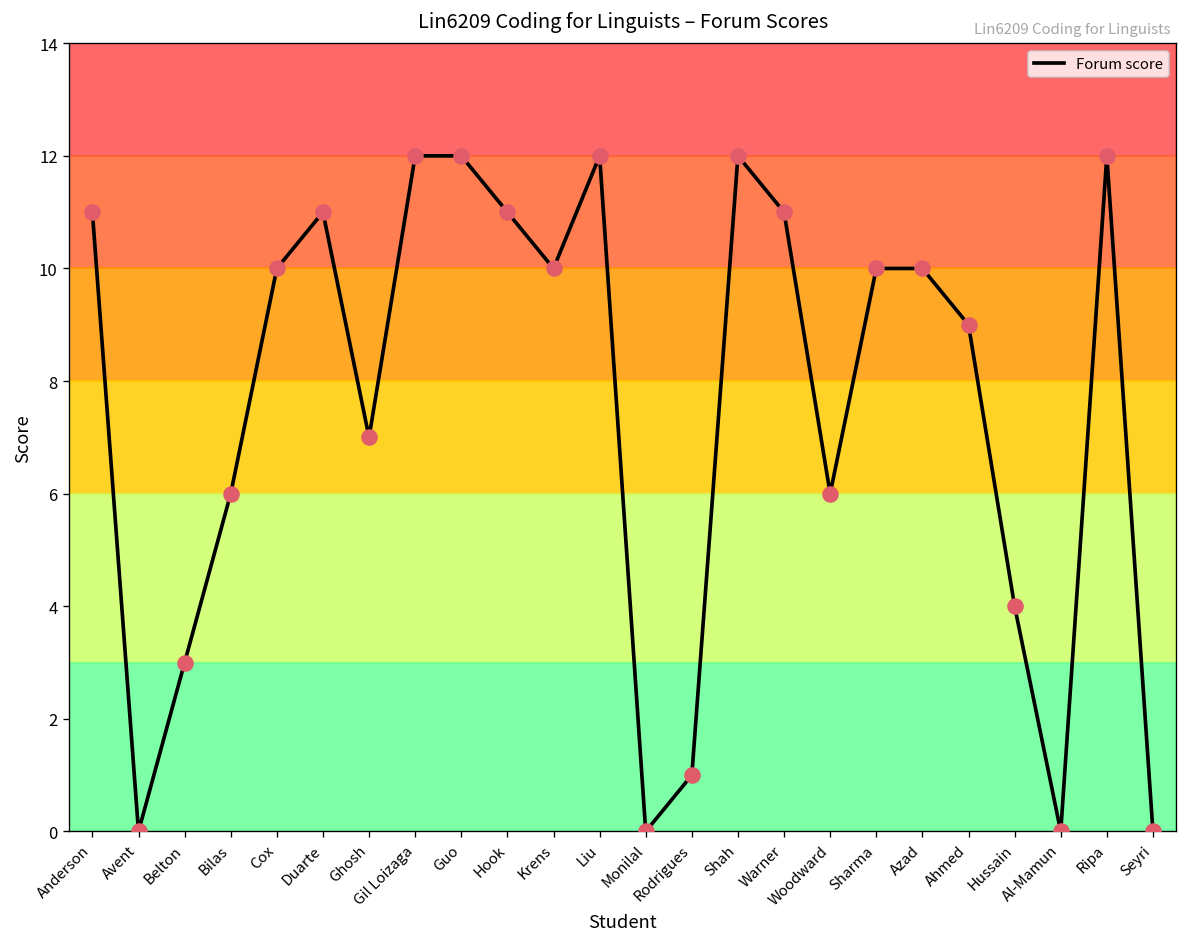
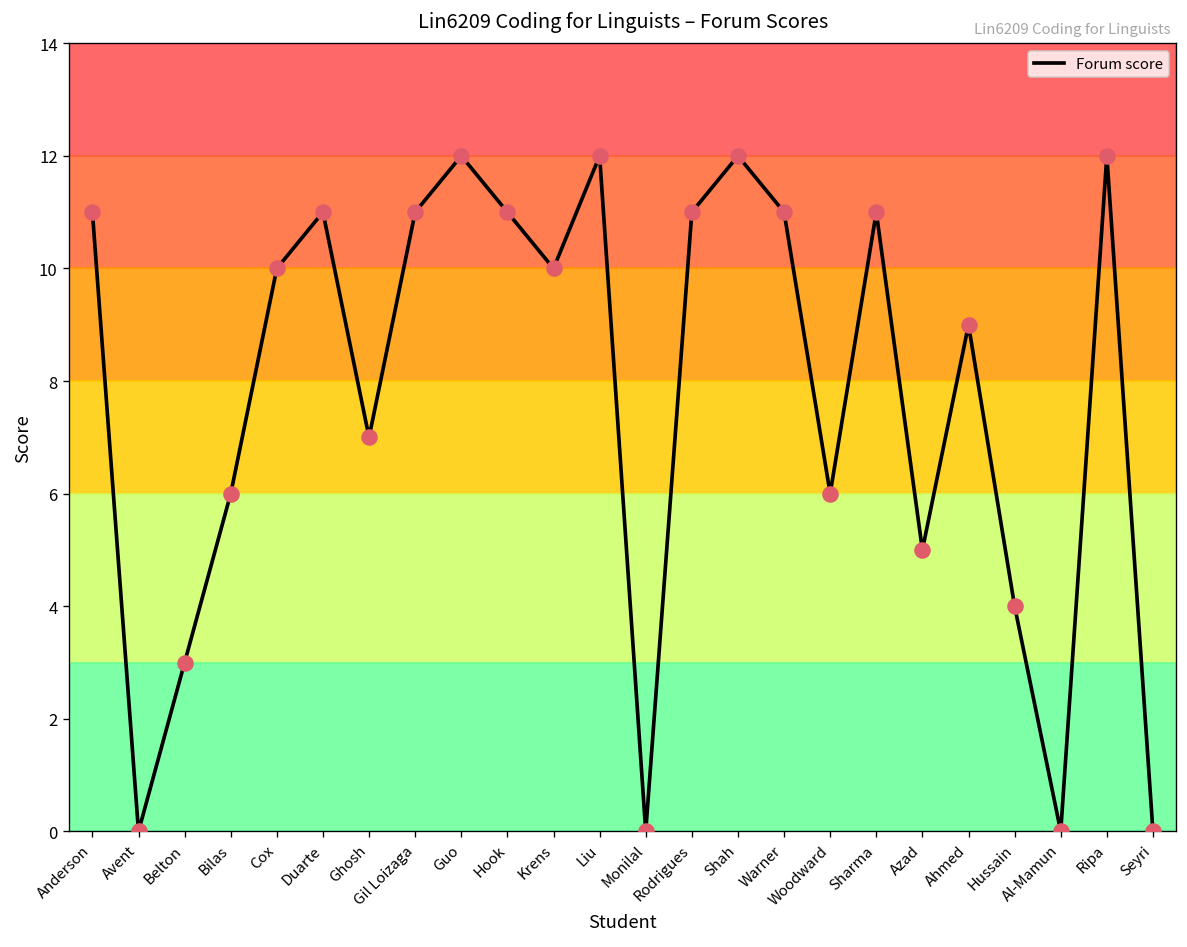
  {
    "Anderson": 11,
    "Avent": 0,
    "Belton": 3,
    "Bilas": 6,
    "Cox": 10,
    "Duarte": 11,
    "Ghosh": 7,
-   "Gil Loizaga": 12,
+   "Gil Loizaga": 11,
    "Guo": 12,
    "Hook": 11,
    "Krens": 10,
    "Liu": 12,
    "Monilal": 0,
-   "Rodrigues": 1,
+   "Rodrigues": 11,
    "Shah": 12,
    "Warner": 11,
    "Woodward": 6,
-   "Sharma": 10,
-   "Azad": 10,
+   "Sharma": 11,
+   "Azad": 5,
    "Ahmed": 9,
    "Hussain": 4,
    "Al-Mamun": 0,
    "Ripa": 12,
    "Seyri": 0
  }
